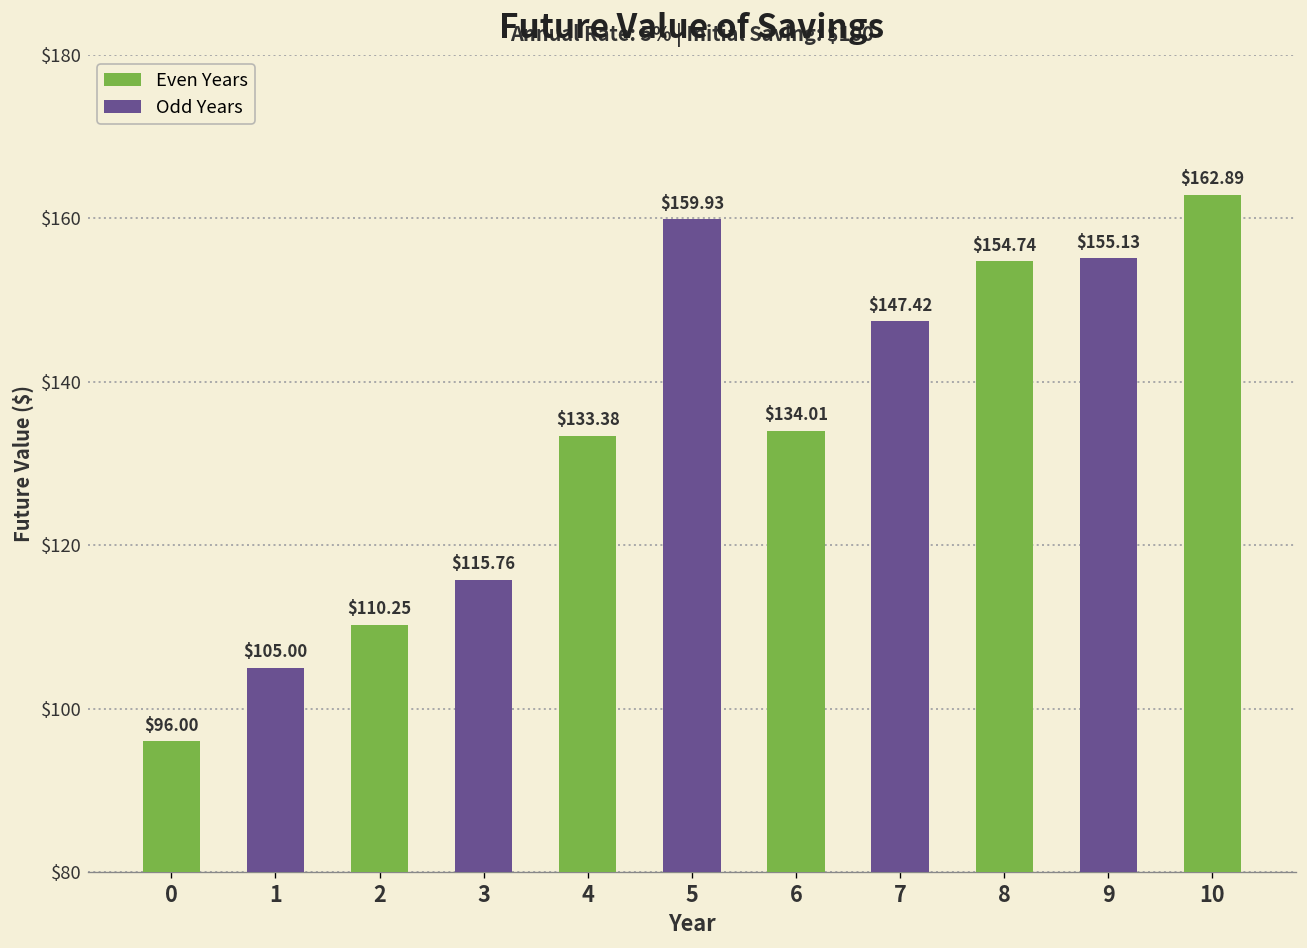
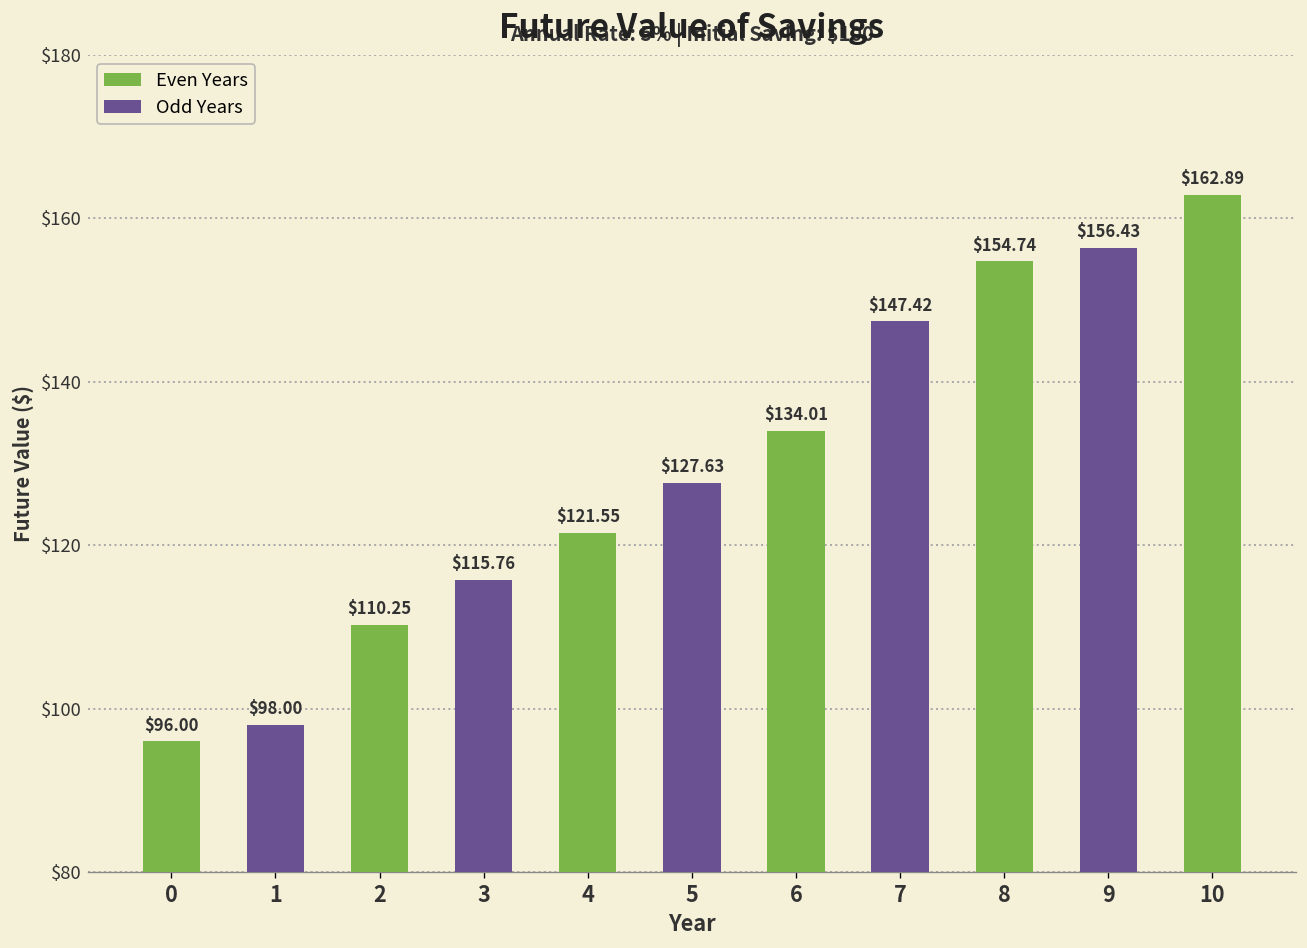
  {
    "0": "$96.00",
-   "1": "$105.00",
+   "1": "$98.00",
    "2": "$110.25",
    "3": "$115.76",
-   "4": "$133.38",
-   "5": "$159.93",
+   "4": "$121.55",
+   "5": "$127.63",
    "6": "$134.01",
    "7": "$147.42",
    "8": "$154.74",
-   "9": "$155.13",
+   "9": "$156.43",
    "10": "$162.89"
  }
